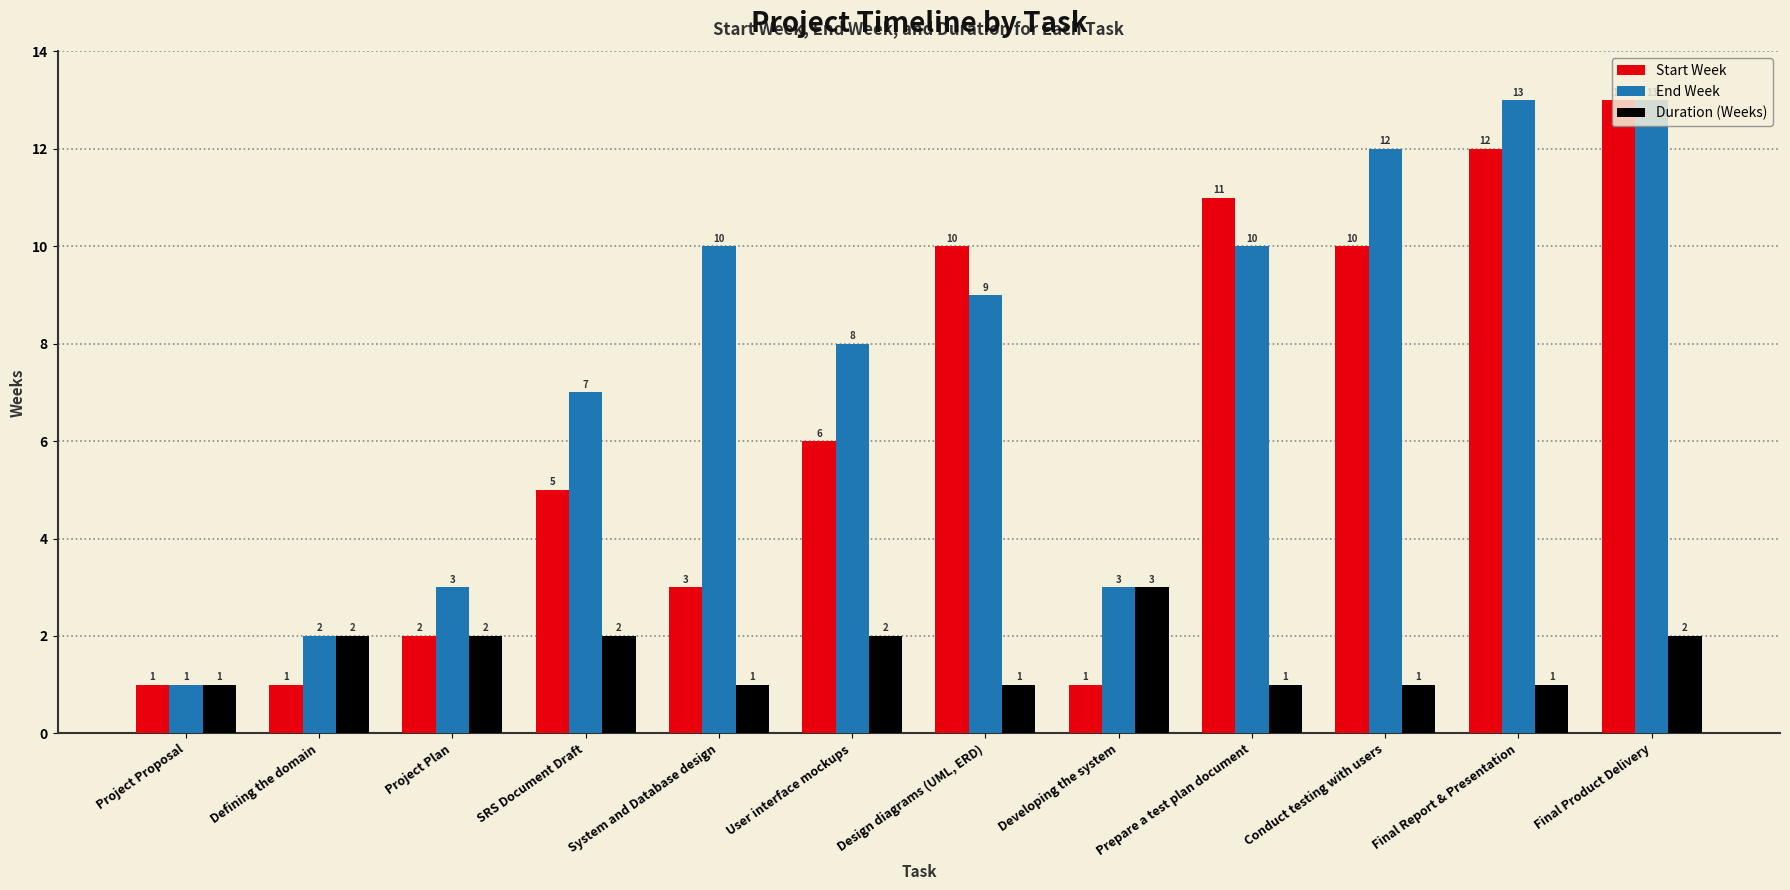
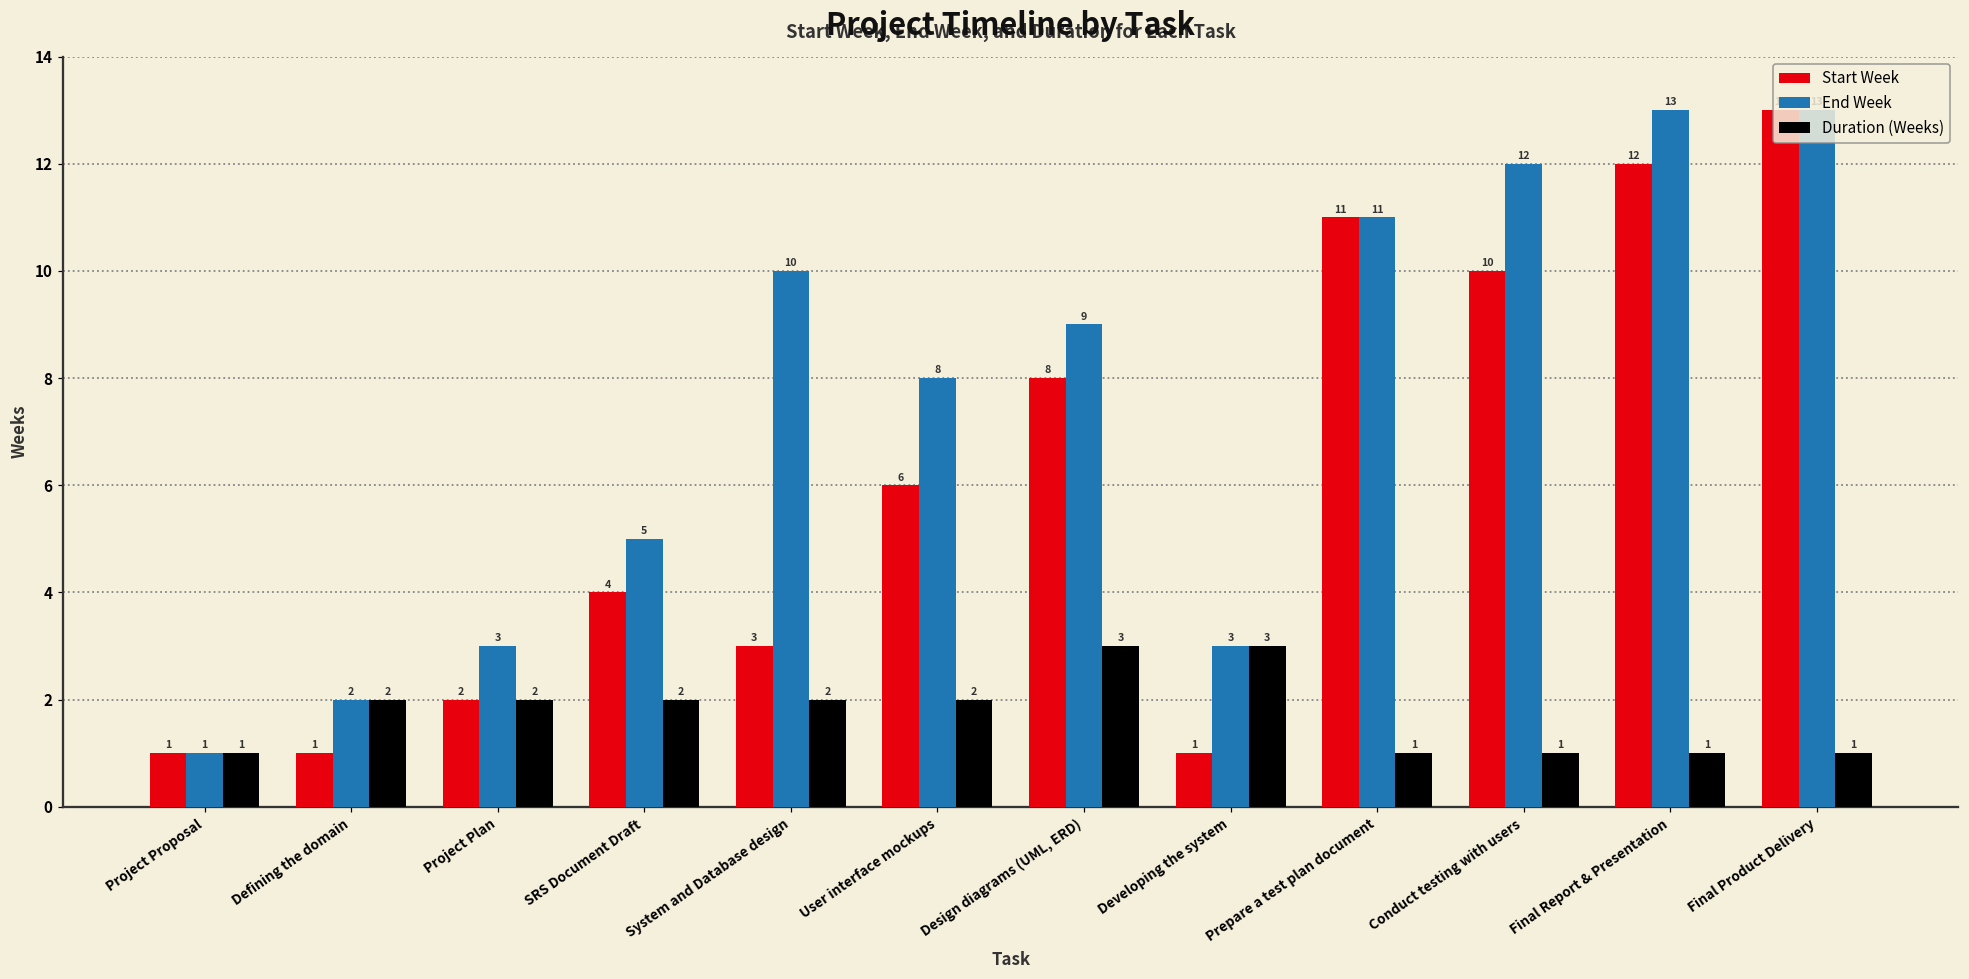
  {
    "Start Week": {
      "Project Proposal": 1,
      "Defining the domain": 1,
      "Project Plan": 2,
-     "SRS Document Draft": 5,
+     "SRS Document Draft": 4,
      "System and Database design": 3,
      "User interface mockups": 6,
-     "Design diagrams (UML, ERD)": 10,
+     "Design diagrams (UML, ERD)": 8,
      "Developing the system": 1,
      "Prepare a test plan document": 11,
      "Conduct testing with users": 10,
      "Final Report & Presentation": 12
    },
    "End Week": {
      "Project Proposal": 1,
      "Defining the domain": 2,
      "Project Plan": 3,
-     "SRS Document Draft": 7,
+     "SRS Document Draft": 5,
      "System and Database design": 10,
      "User interface mockups": 8,
      "Design diagrams (UML, ERD)": 9,
      "Developing the system": 3,
-     "Prepare a test plan document": 10,
+     "Prepare a test plan document": 11,
      "Conduct testing with users": 12,
      "Final Report & Presentation": 13
    },
    "Duration (Weeks)": {
      "Project Proposal": 1,
      "Defining the domain": 2,
      "Project Plan": 2,
      "SRS Document Draft": 2,
-     "System and Database design": 1,
+     "System and Database design": 2,
      "User interface mockups": 2,
-     "Design diagrams (UML, ERD)": 1,
+     "Design diagrams (UML, ERD)": 3,
      "Developing the system": 3,
      "Prepare a test plan document": 1,
      "Conduct testing with users": 1,
      "Final Report & Presentation": 1,
-     "Final Product Delivery": 2
+     "Final Product Delivery": 1
    }
  }
